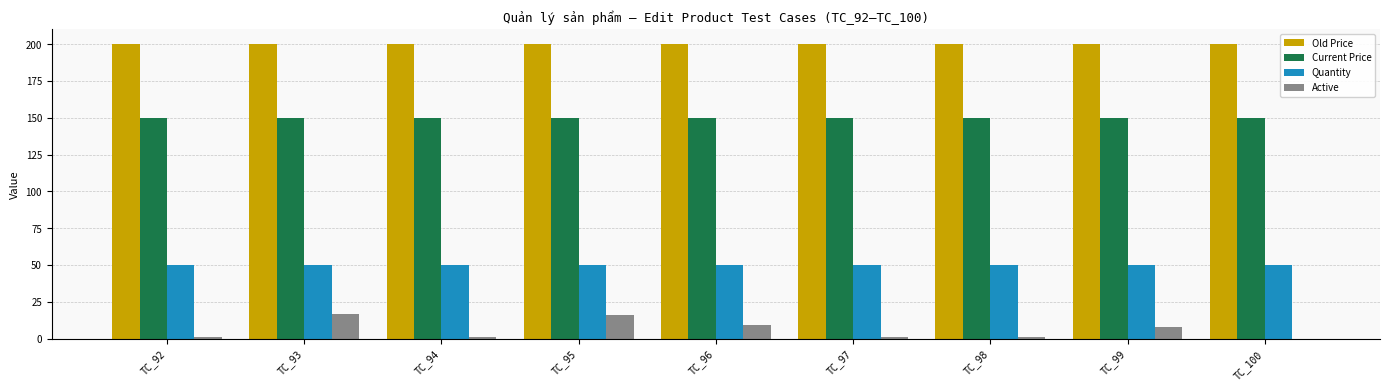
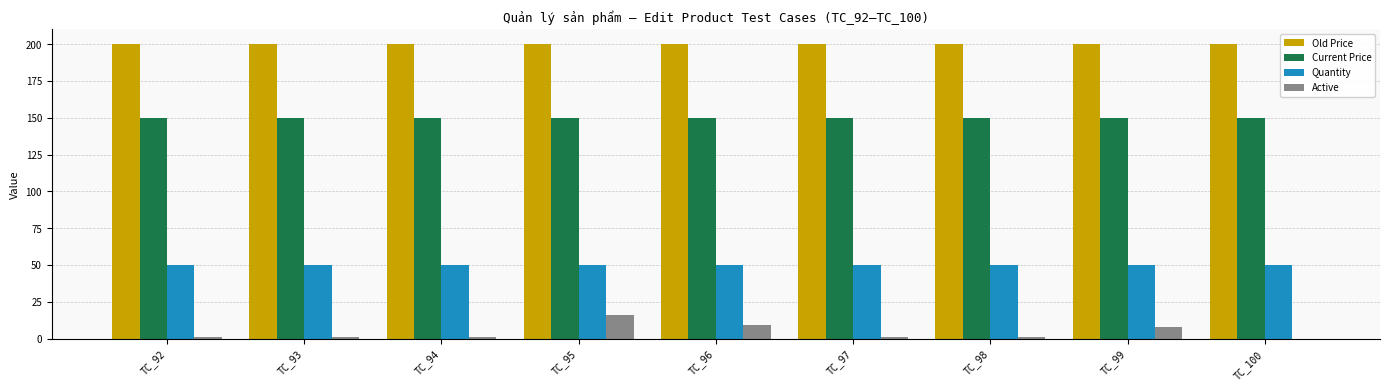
  {
    "Old Price": {
      "TC_92": 200,
      "TC_93": 200,
      "TC_94": 200,
      "TC_95": 200,
      "TC_96": 200,
      "TC_97": 200,
      "TC_98": 200,
      "TC_99": 200,
      "TC_100": 200
    },
    "Current Price": {
      "TC_92": 150,
      "TC_93": 150,
      "TC_94": 150,
      "TC_95": 150,
      "TC_96": 150,
      "TC_97": 150,
      "TC_98": 150,
      "TC_99": 150,
      "TC_100": 150
    },
    "Quantity": {
      "TC_92": 50,
      "TC_93": 50,
      "TC_94": 50,
      "TC_95": 50,
      "TC_96": 50,
      "TC_97": 50,
      "TC_98": 50,
      "TC_99": 50,
      "TC_100": 50
    },
    "Active": {
-     "TC_93": 17,
+     "TC_93": 1,
      "TC_95": 16,
      "TC_96": 9,
      "TC_99": 8,
      "TC_100": 0
    }
  }
